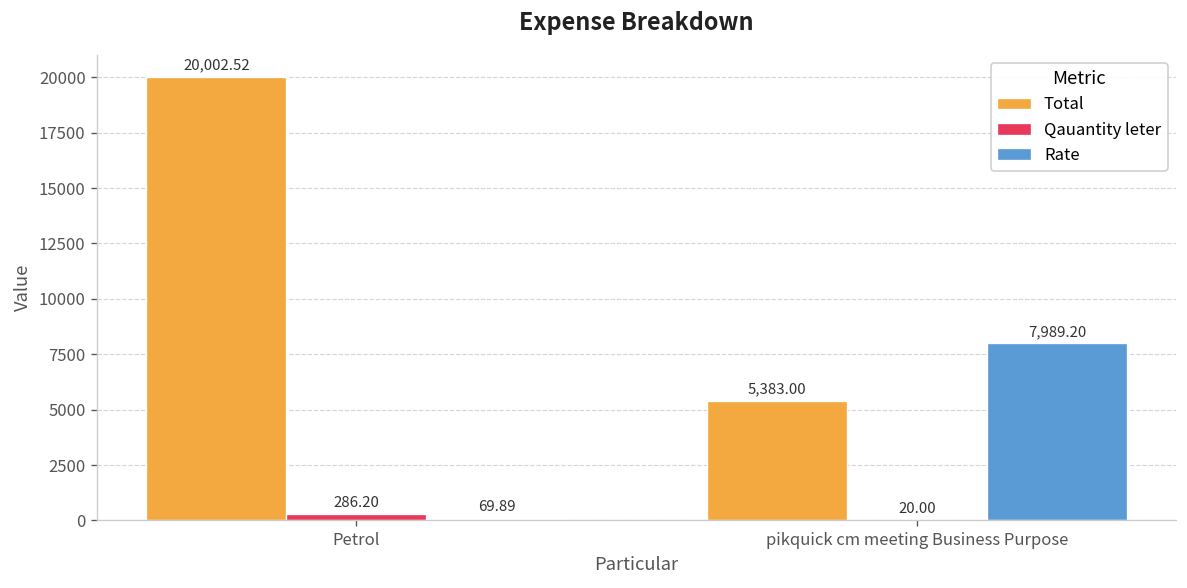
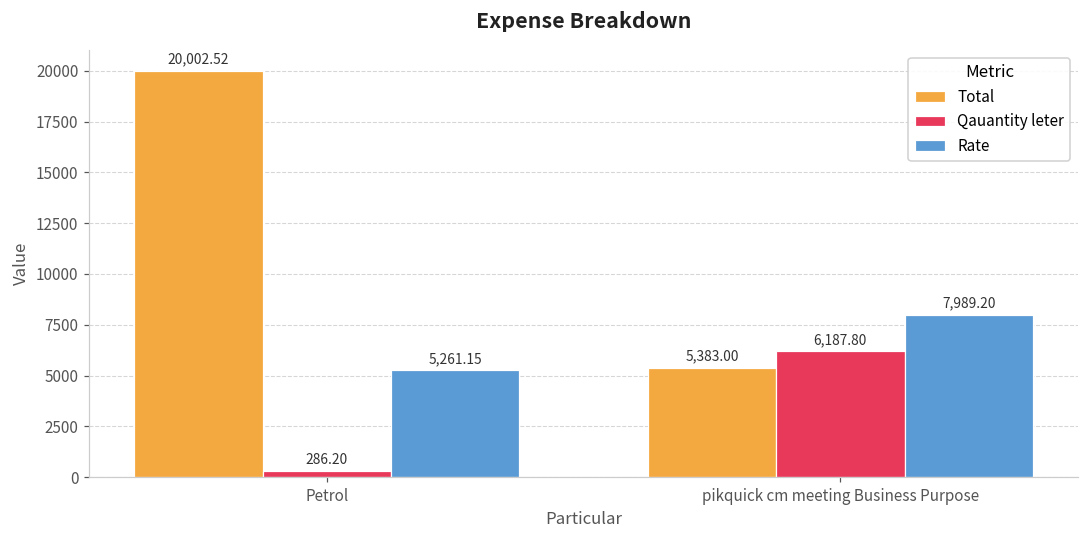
  {
    "Total": {
      "Petrol": "20,002.52",
      "pikquick cm meeting Business Purpose": "5,383.00"
    },
    "Qauantity leter": {
      "Petrol": "286.20",
-     "pikquick cm meeting Business Purpose": "20.00"
+     "pikquick cm meeting Business Purpose": "6,187.80"
    },
    "Rate": {
-     "Petrol": "69.89",
+     "Petrol": "5,261.15",
      "pikquick cm meeting Business Purpose": "7,989.20"
    }
  }
